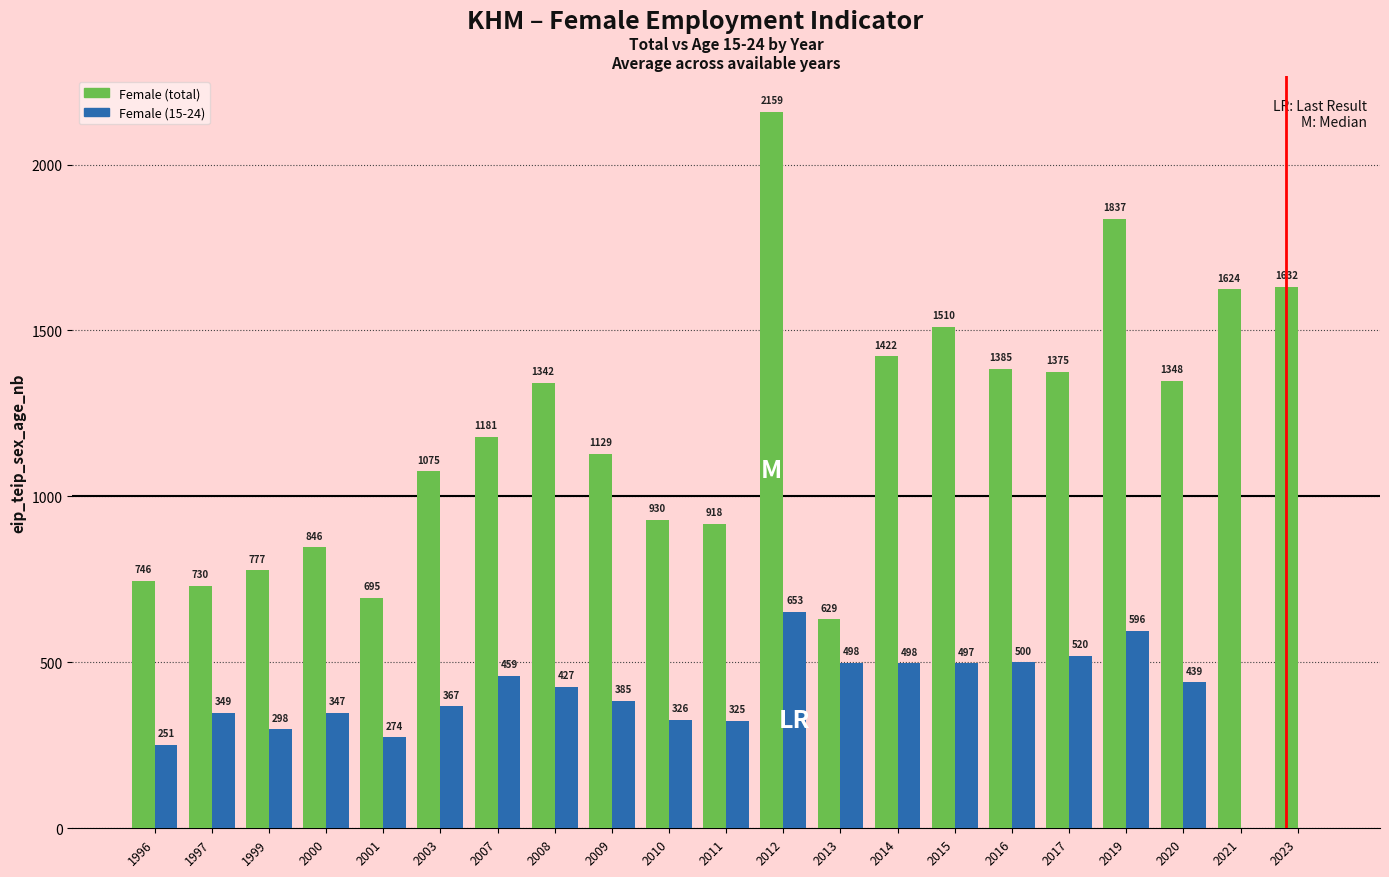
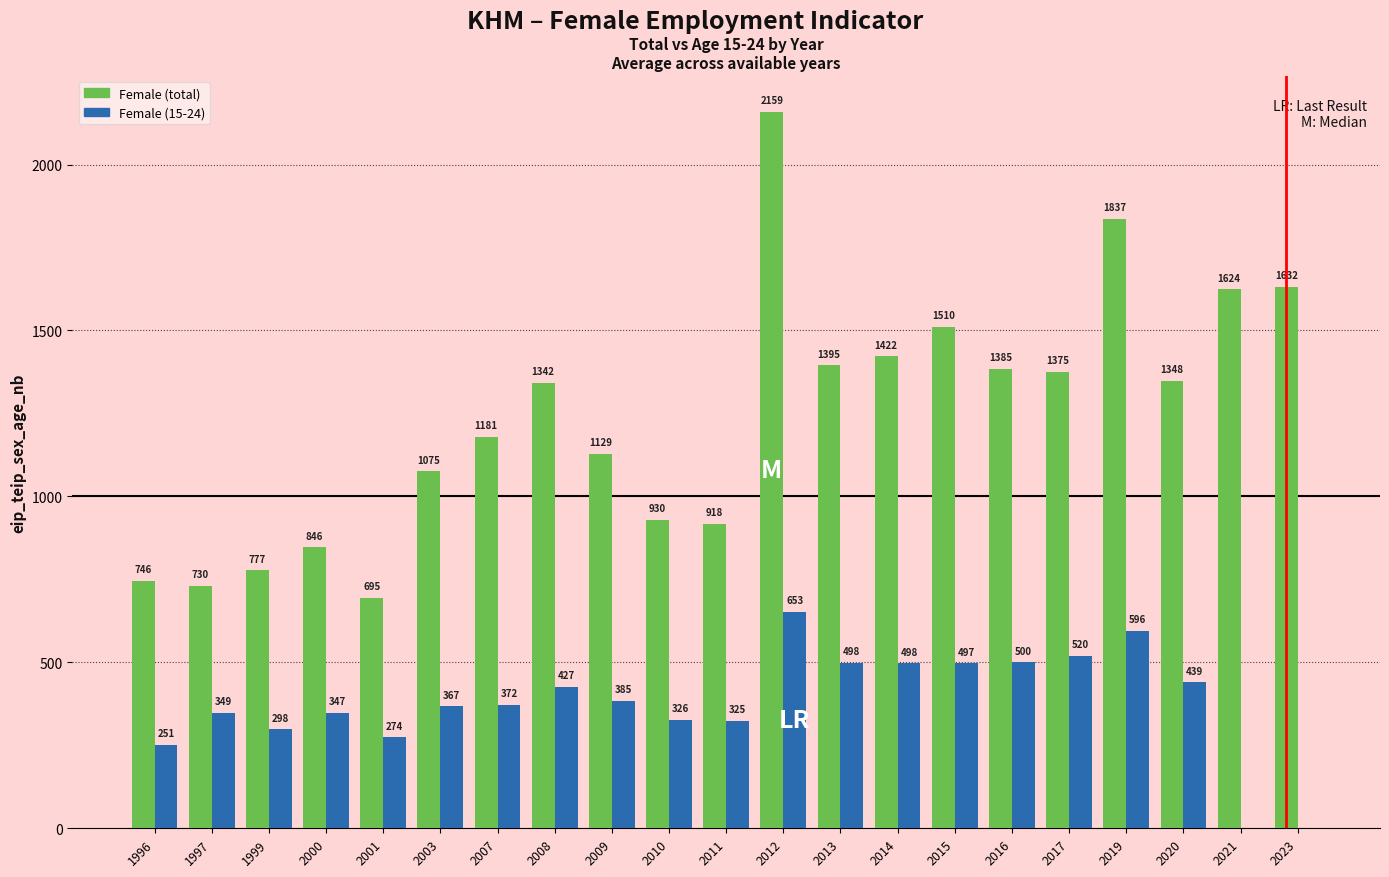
  {
    "Female (total)": {
      "1996": 746,
      "1997": 730,
      "1999": 777,
      "2000": 846,
      "2001": 695,
      "2003": 1075,
      "2007": 1181,
      "2008": 1342,
      "2009": 1129,
      "2010": 930,
      "2011": 918,
      "2012": 2159,
-     "2013": 629,
+     "2013": 1395,
      "2014": 1422,
      "2015": 1510,
      "2016": 1385,
      "2017": 1375,
      "2019": 1837,
      "2020": 1348,
      "2021": 1624,
      "2023": 1632
    },
    "Female (15-24)": {
      "1996": 251,
      "1997": 349,
      "1999": 298,
      "2000": 347,
      "2001": 274,
      "2003": 367,
-     "2007": 459,
+     "2007": 372,
      "2008": 427,
      "2009": 385,
      "2010": 326,
      "2011": 325,
      "2012": 653,
      "2013": 498,
      "2014": 498,
      "2015": 497,
      "2016": 500,
      "2017": 520,
      "2019": 596,
      "2020": 439
    }
  }
